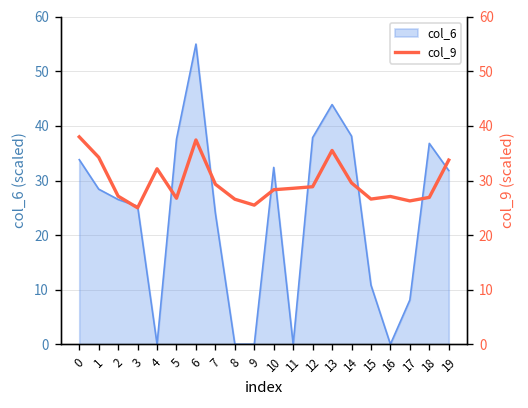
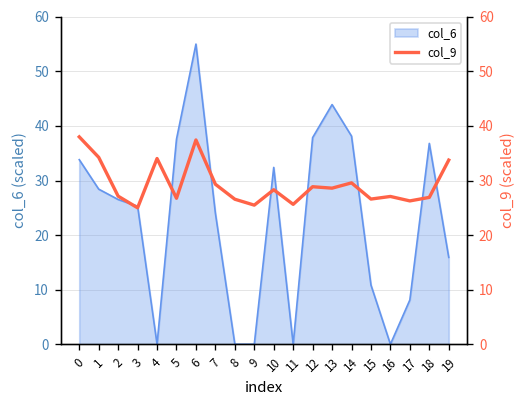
  {
    "col_6": {
      "0": 34,
      "1": 28,
      "2": 27,
      "3": 25,
      "4": 0,
      "5": 38,
      "6": 55,
      "7": 24,
      "8": 0,
      "9": 0,
      "10": 32,
      "11": 0,
      "12": 38,
      "13": 44,
      "14": 38,
      "15": 11,
      "16": 0,
      "17": 8,
      "18": 37,
-     "19": 32
+     "19": 16
    },
    "col_9": {
      "0": 38,
      "1": 34,
      "2": 27,
      "3": 25,
-     "4": 32,
+     "4": 34,
      "5": 27,
      "6": 37,
      "7": 29,
      "8": 27,
      "9": 25,
      "10": 28,
-     "11": 29,
+     "11": 26,
      "12": 29,
-     "13": 36,
+     "13": 29,
      "14": 30,
      "15": 27,
      "16": 27,
      "17": 26,
      "18": 27,
      "19": 34
    }
  }
